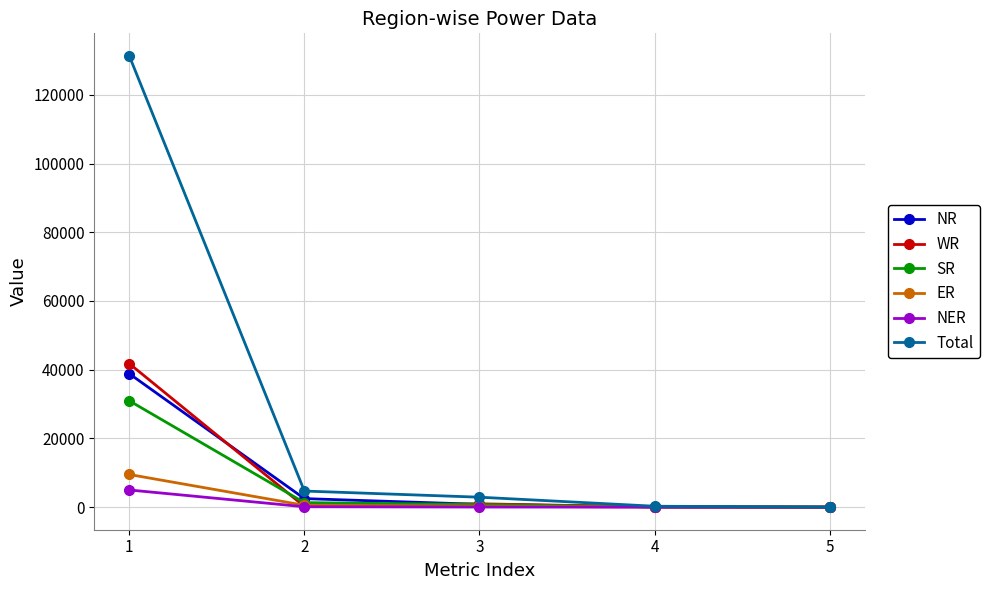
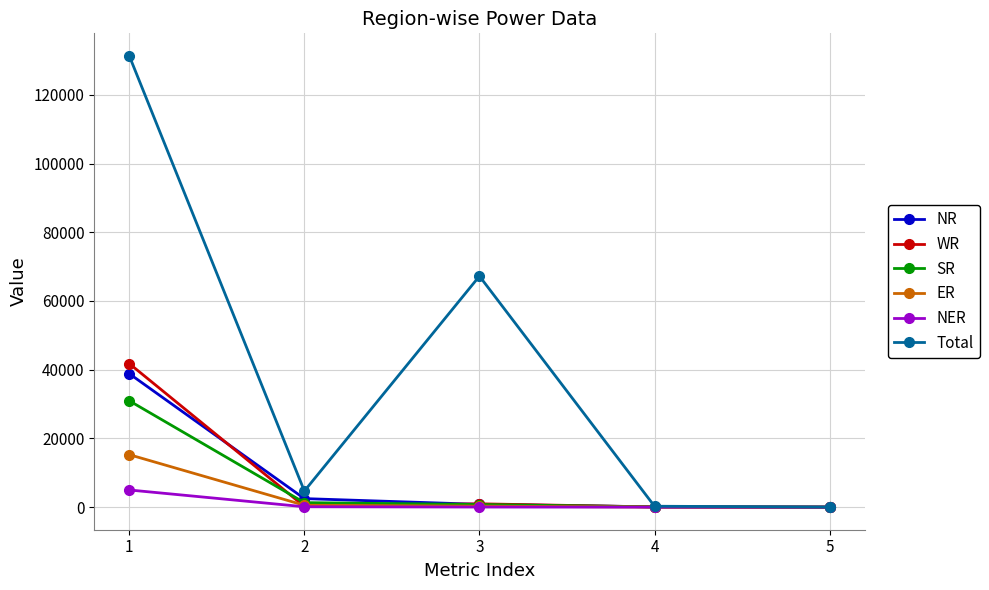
  {
    "NR": {
      "1": 39000,
      "2": 2000
    },
    "WR": {
      "1": 42000
    },
    "SR": {
      "1": 31000,
      "2": 1000
    },
    "ER": {
-     "1": 10000
+     "1": 15000
    },
    "NER": {
      "1": 5000
    },
    "Total": {
      "1": 131000,
      "2": 5000,
-     "3": 3000
+     "3": 67000
    }
  }
